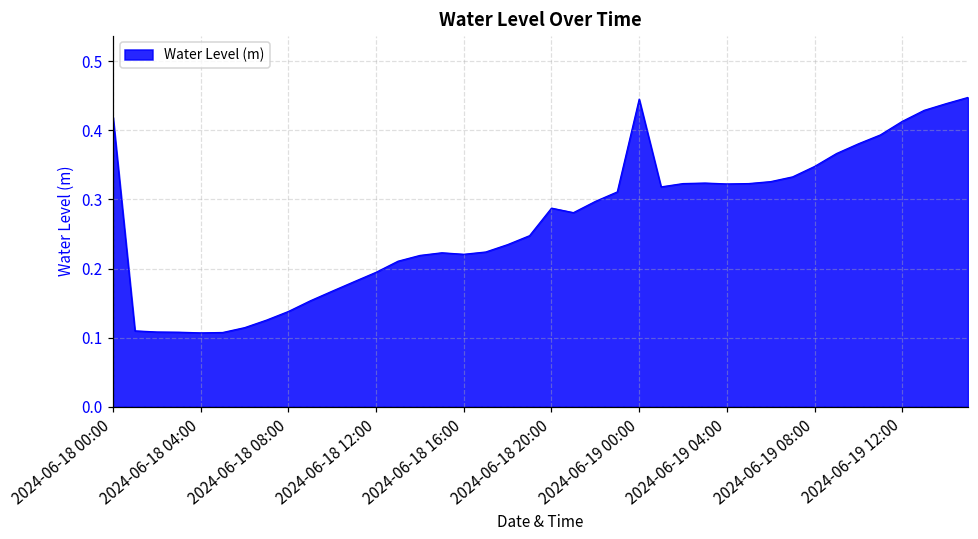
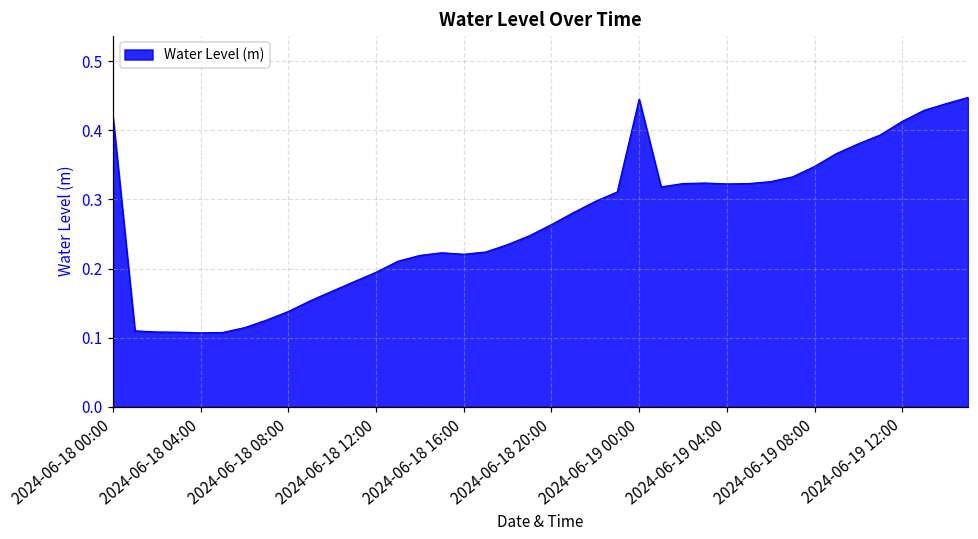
  {
    "2024-06-18 00:00": 0.42,
    "2024-06-18 04:00": 0.11,
    "2024-06-18 08:00": 0.14,
    "2024-06-18 12:00": 0.19,
    "2024-06-18 16:00": 0.22,
-   "2024-06-18 20:00": 0.29,
+   "2024-06-18 20:00": 0.26,
    "2024-06-19 00:00": 0.45,
    "2024-06-19 04:00": 0.32,
    "2024-06-19 08:00": 0.35,
    "2024-06-19 12:00": 0.41
  }
